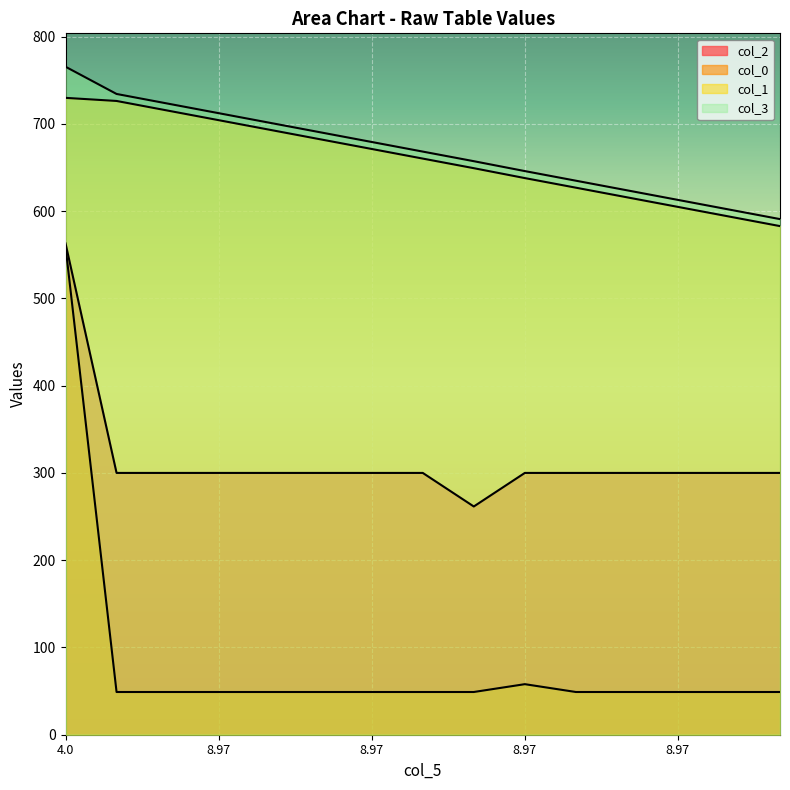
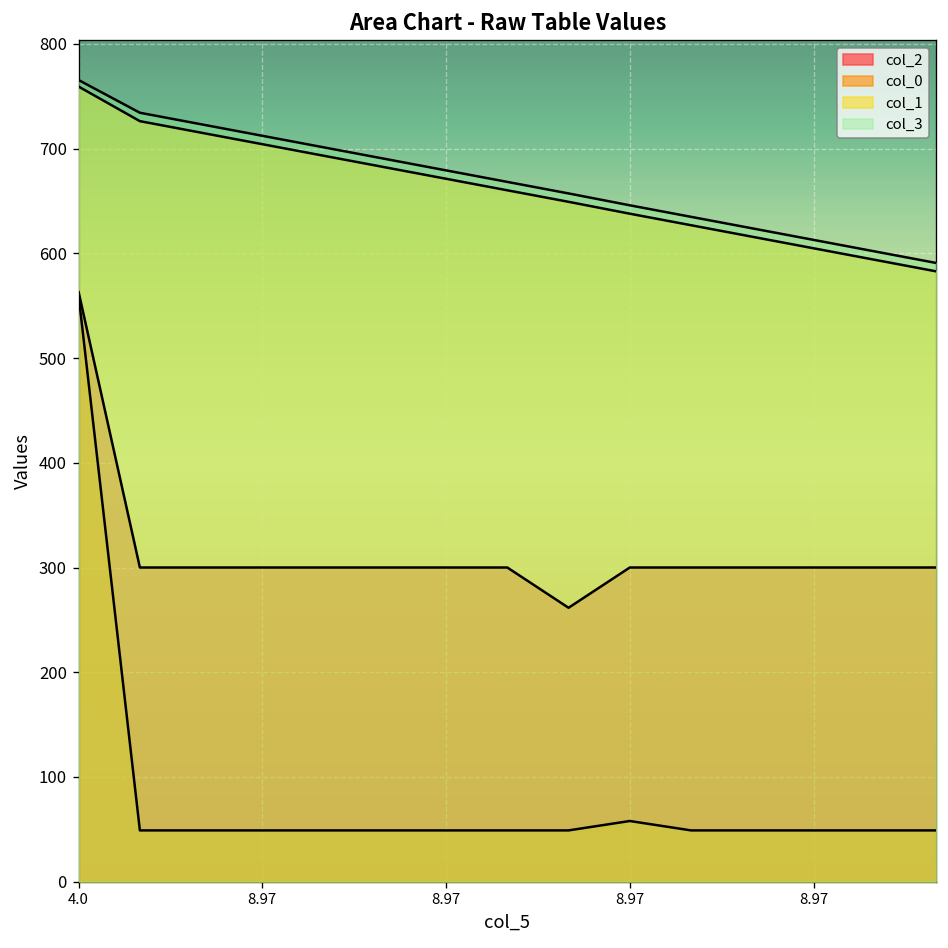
  {
    "col_2": {
      "4.0": 560
    },
    "col_0": {
      "4.0": 560
    },
    "col_1": {
-     "4.0": 730
+     "4.0": 760
    },
    "col_3": {
      "4.0": 770
    }
  }
